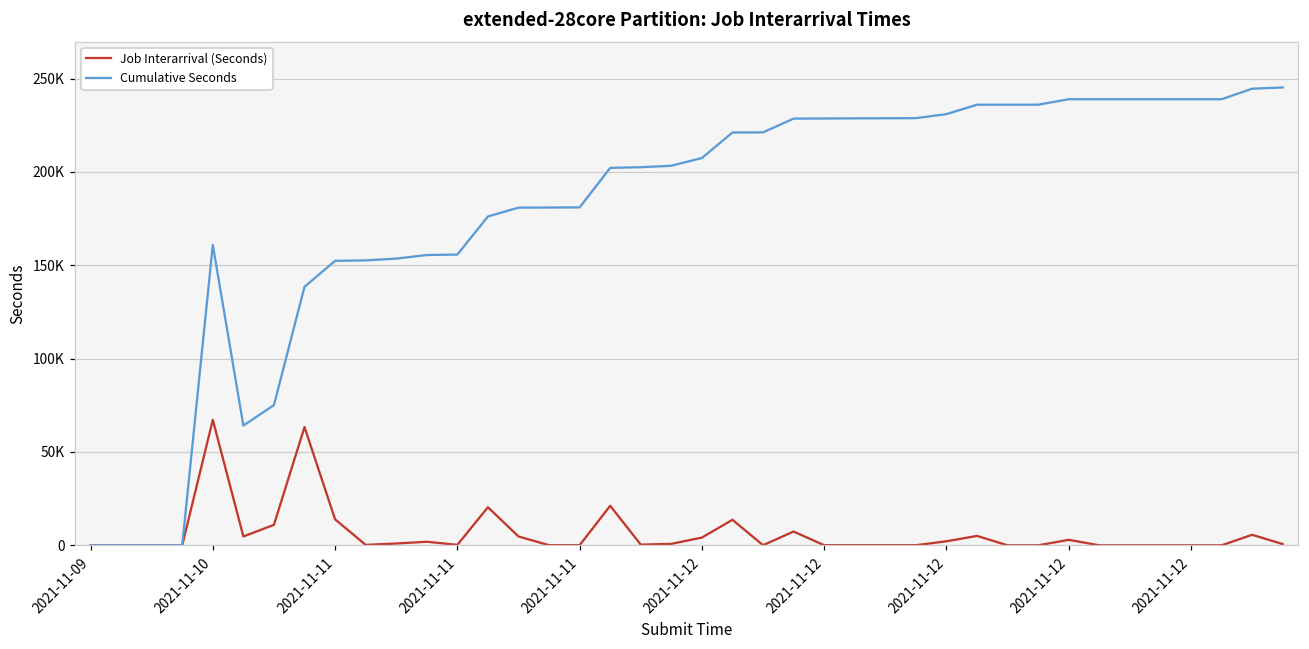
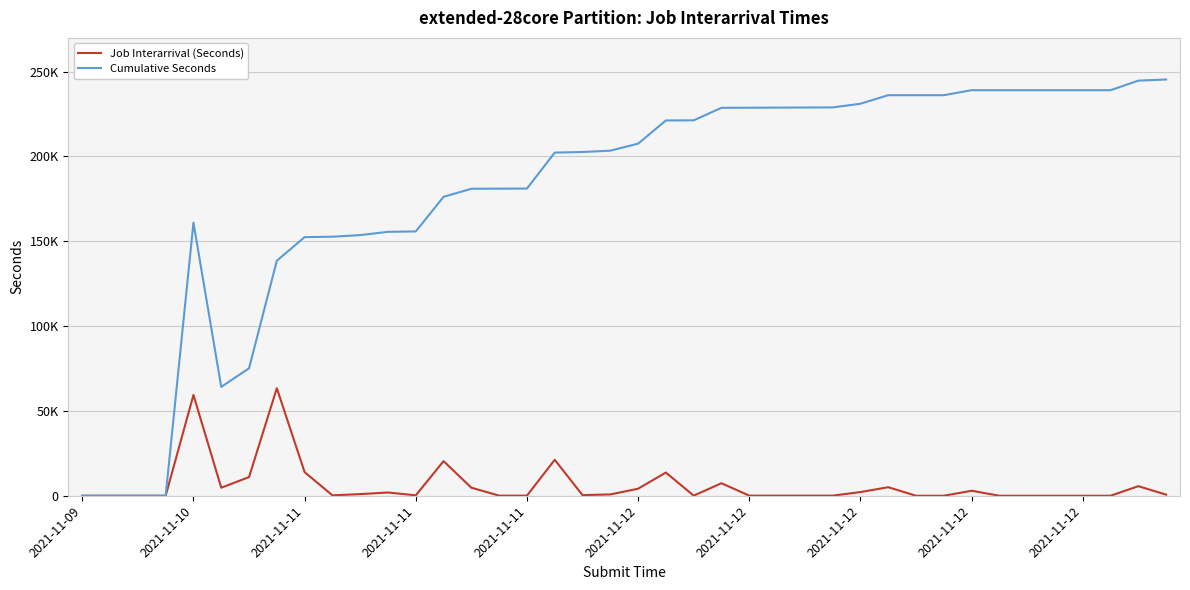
  {
    "Job Interarrival (Seconds)": {
-     "2021-11-10": 67000
+     "2021-11-10": 59000
    },
    "Cumulative Seconds": {
      "2021-11-10": 161000
    }
  }
